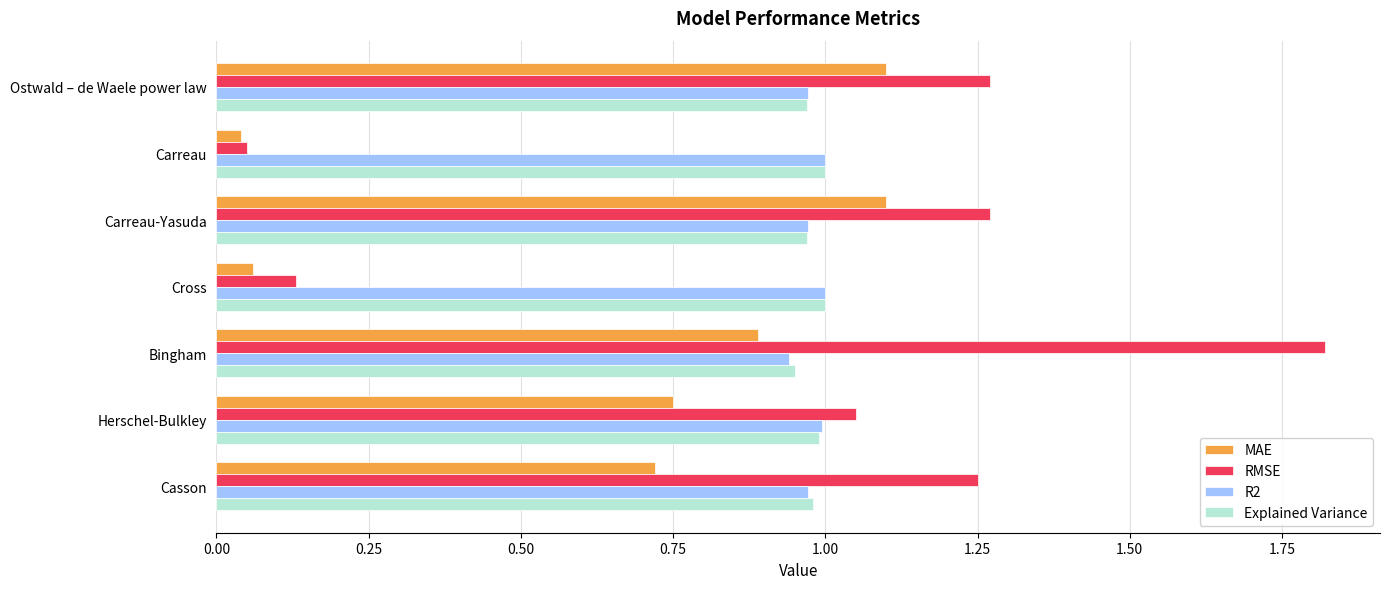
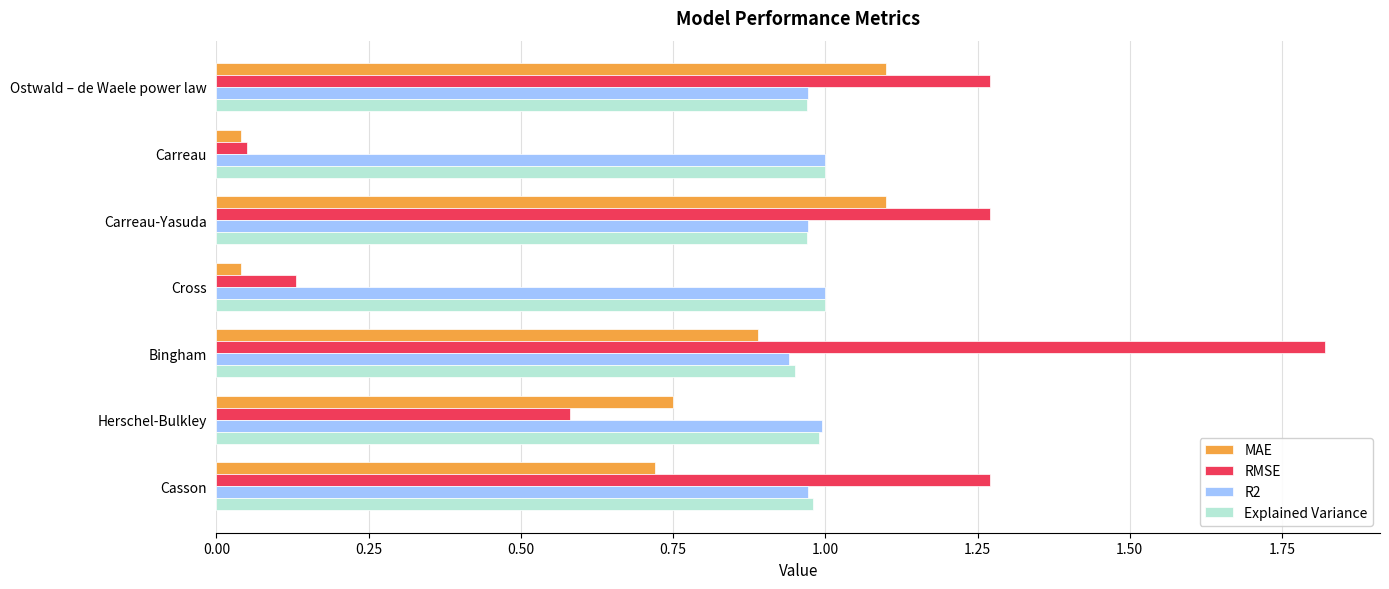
  {
    "MAE": {
      "Ostwald – de Waele power law": 1.10,
      "Carreau": 0.04,
      "Carreau-Yasuda": 1.10,
-     "Cross": 0.06,
+     "Cross": 0.04,
      "Bingham": 0.89,
      "Herschel-Bulkley": 0.75,
      "Casson": 0.72
    },
    "RMSE": {
      "Ostwald – de Waele power law": 1.27,
      "Carreau": 0.05,
      "Carreau-Yasuda": 1.27,
      "Cross": 0.13,
      "Bingham": 1.82,
-     "Herschel-Bulkley": 1.05,
-     "Casson": 1.25
+     "Herschel-Bulkley": 0.58,
+     "Casson": 1.27
    }
  }
